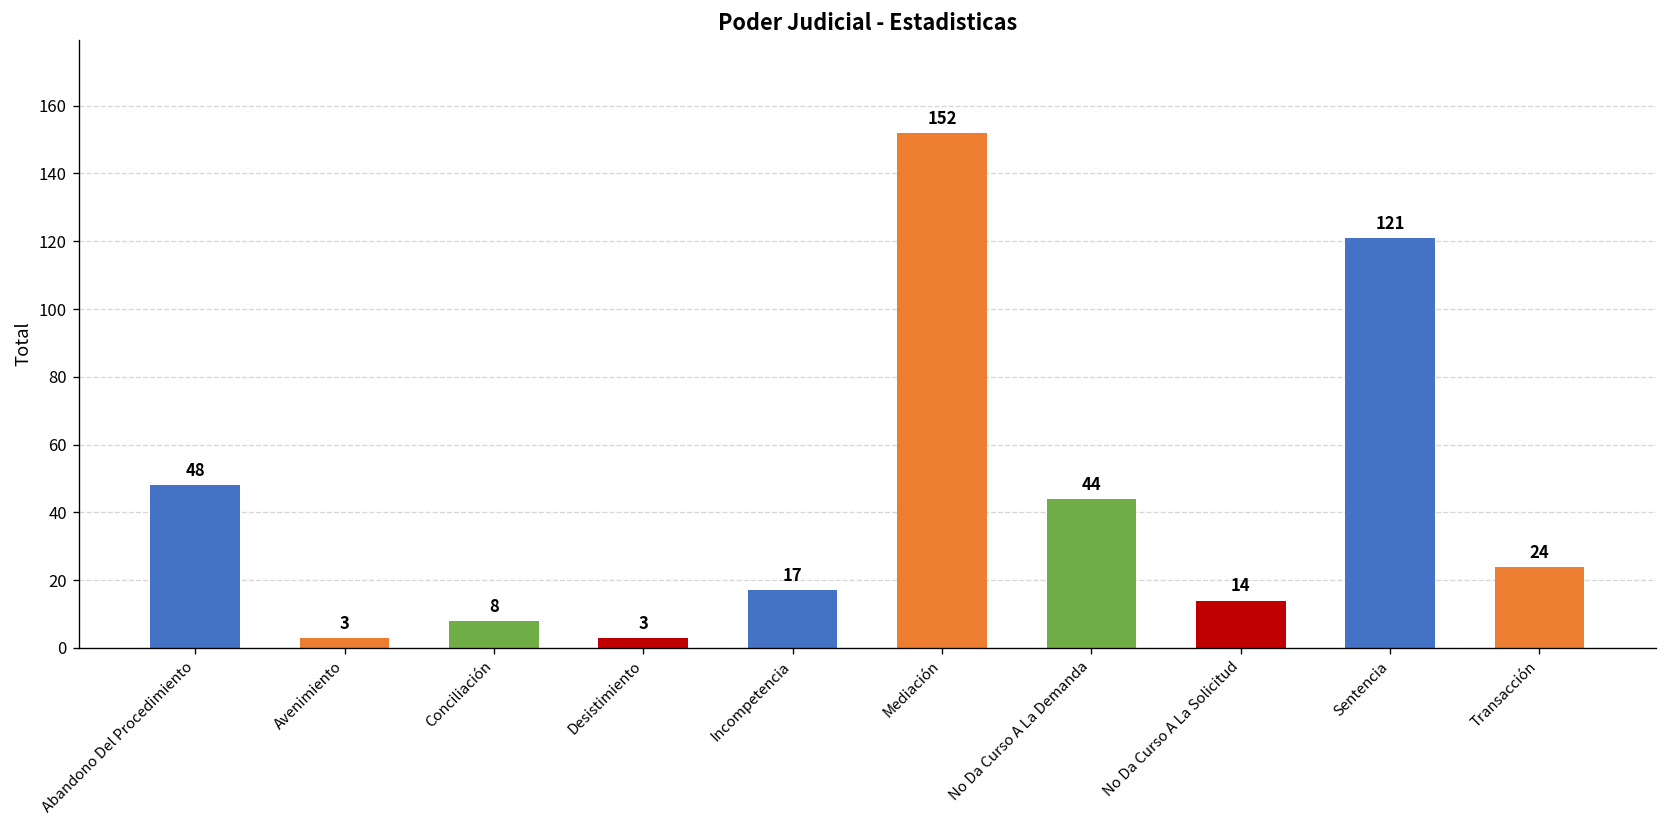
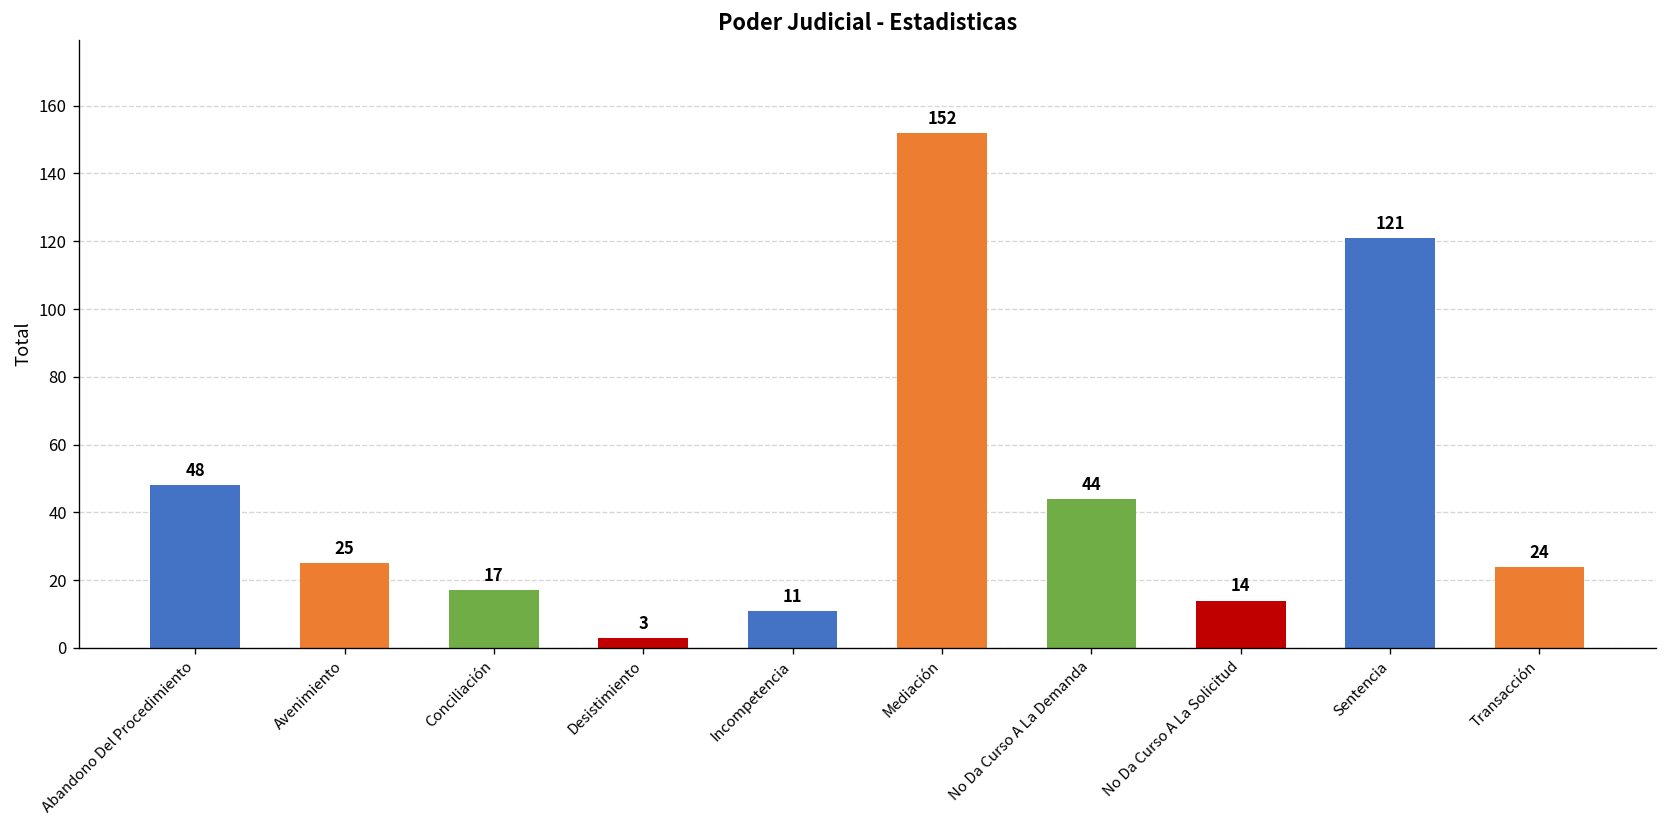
  {
    "Abandono Del Procedimiento": 48,
-   "Avenimiento": 3,
-   "Conciliación": 8,
+   "Avenimiento": 25,
+   "Conciliación": 17,
    "Desistimiento": 3,
-   "Incompetencia": 17,
+   "Incompetencia": 11,
    "Mediación": 152,
    "No Da Curso A La Demanda": 44,
    "No Da Curso A La Solicitud": 14,
    "Sentencia": 121,
    "Transacción": 24
  }
